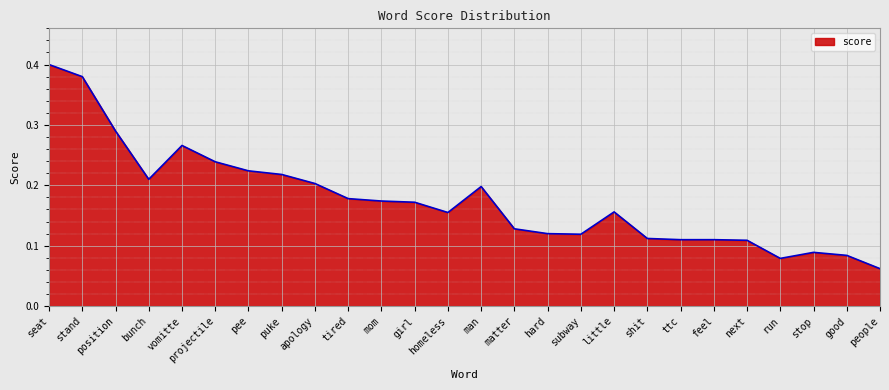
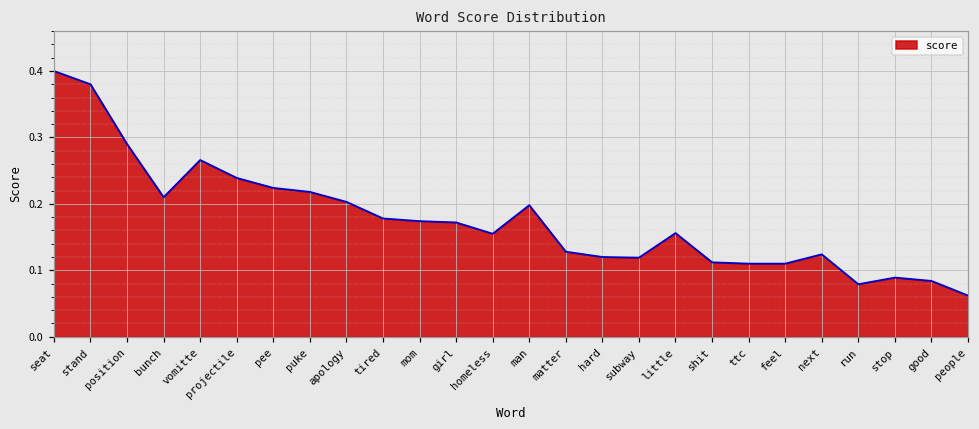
  {
    "seat": 0.40,
    "stand": 0.38,
    "position": 0.29,
    "bunch": 0.21,
    "vomitte": 0.27,
    "projectile": 0.24,
    "pee": 0.22,
    "puke": 0.22,
    "apology": 0.20,
    "tired": 0.18,
    "mom": 0.17,
    "girl": 0.17,
    "homeless": 0.16,
    "man": 0.20,
    "matter": 0.13,
    "hard": 0.12,
    "subway": 0.12,
    "little": 0.16,
    "shit": 0.11,
    "ttc": 0.11,
    "feel": 0.11,
-   "next": 0.11,
+   "next": 0.12,
    "run": 0.08,
    "stop": 0.09,
    "good": 0.08,
    "people": 0.06
  }
